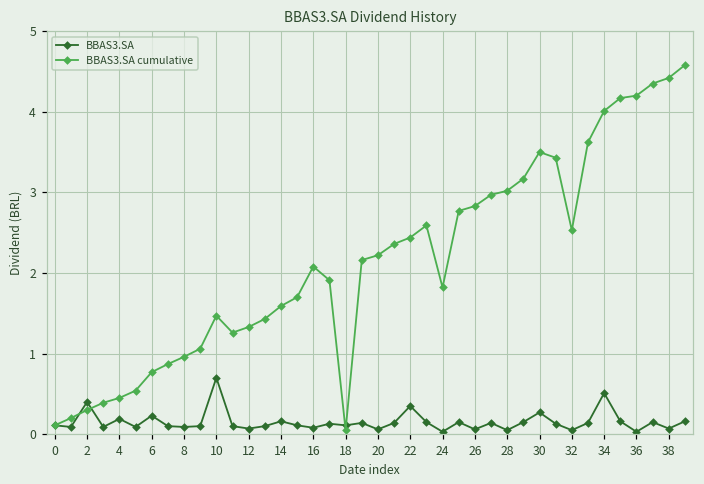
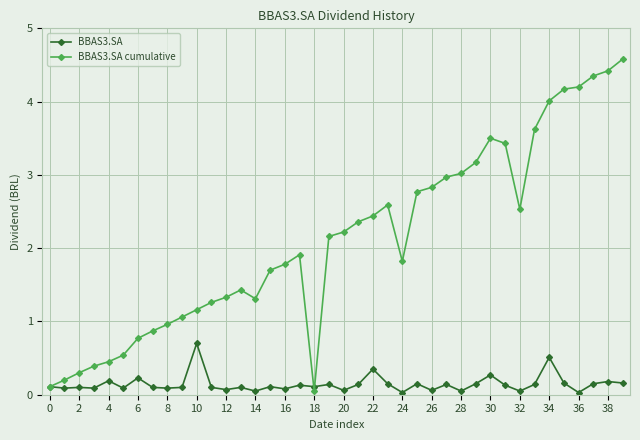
  {
    "BBAS3.SA": {
-     "2": 0.4,
+     "2": 0.1,
      "4": 0.2,
      "6": 0.2,
      "8": 0.1,
      "10": 0.7,
      "12": 0.1,
-     "14": 0.2,
+     "14": 0.1,
      "16": 0.1,
      "18": 0.1,
      "20": 0.1,
      "22": 0.4,
      "24": 0.0,
      "26": 0.1,
      "28": 0.1,
      "30": 0.3,
      "32": 0.1,
      "34": 0.5,
      "36": 0.0,
-     "38": 0.1
+     "38": 0.2
    },
    "BBAS3.SA cumulative": {
      "2": 0.3,
      "4": 0.5,
      "6": 0.8,
      "8": 1.0,
-     "10": 1.5,
+     "10": 1.2,
      "12": 1.3,
-     "14": 1.6,
-     "16": 2.1,
+     "14": 1.3,
+     "16": 1.8,
      "18": 0.1,
      "20": 2.2,
      "22": 2.4,
      "24": 1.8,
      "26": 2.8,
      "28": 3.0,
      "30": 3.5,
      "32": 2.5,
      "34": 4.0,
      "36": 4.2,
      "38": 4.4
    }
  }
